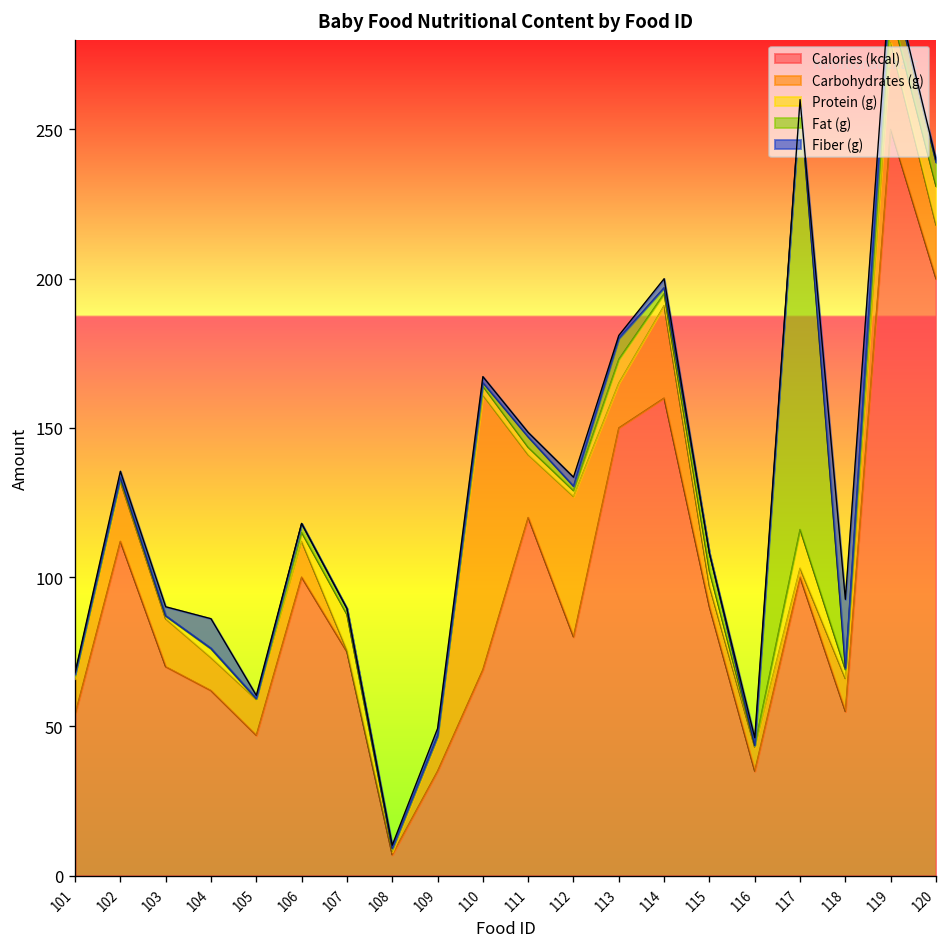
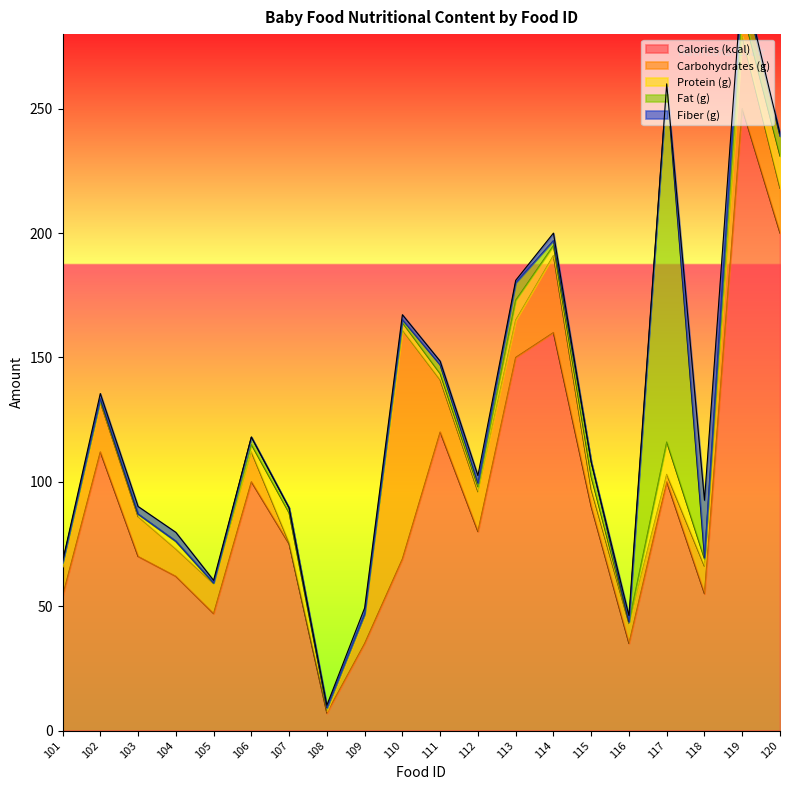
  {
    "Calories (kcal)": {
      "101": 54,
      "102": 112,
      "103": 70,
      "104": 62,
      "105": 47,
      "106": 100,
      "108": 7,
      "109": 35,
      "110": 69,
      "111": 120,
      "112": 80,
      "113": 150,
      "114": 160,
      "115": 90,
      "116": 35,
      "117": 100,
      "118": 55,
      "120": 200
    },
    "Carbohydrates (g)": {
      "104": 11,
      "106": 12,
      "110": 92,
      "111": 21,
-     "112": 47,
+     "112": 16,
      "113": 15,
      "114": 31,
      "115": 7,
      "117": 3,
      "118": 11,
      "119": 29,
      "120": 18
    },
    "Protein (g)": {
      "106": 3,
      "107": 12,
      "110": 3,
      "111": 3,
      "112": 2,
      "113": 8,
      "114": 4,
      "115": 5,
      "117": 13,
      "120": 13
    },
    "Fat (g)": {
      "110": 1,
      "111": 4,
      "112": 2,
      "114": 2
    },
    "Fiber (g)": {
      "102": 2,
      "103": 3,
-     "104": 10,
+     "104": 4,
      "109": 2,
      "110": 2,
      "111": 2,
      "112": 3,
      "114": 3,
      "116": 3,
      "118": 23
    }
  }
